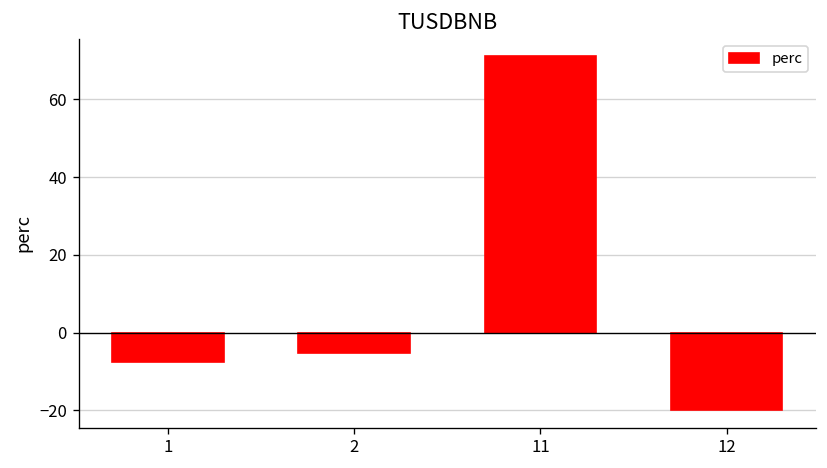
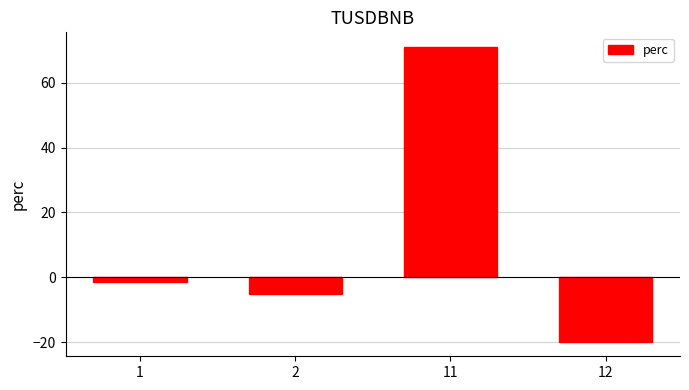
  {
-   "1": -7,
+   "1": -1,
    "2": -5,
    "11": 71,
    "12": -20
  }
